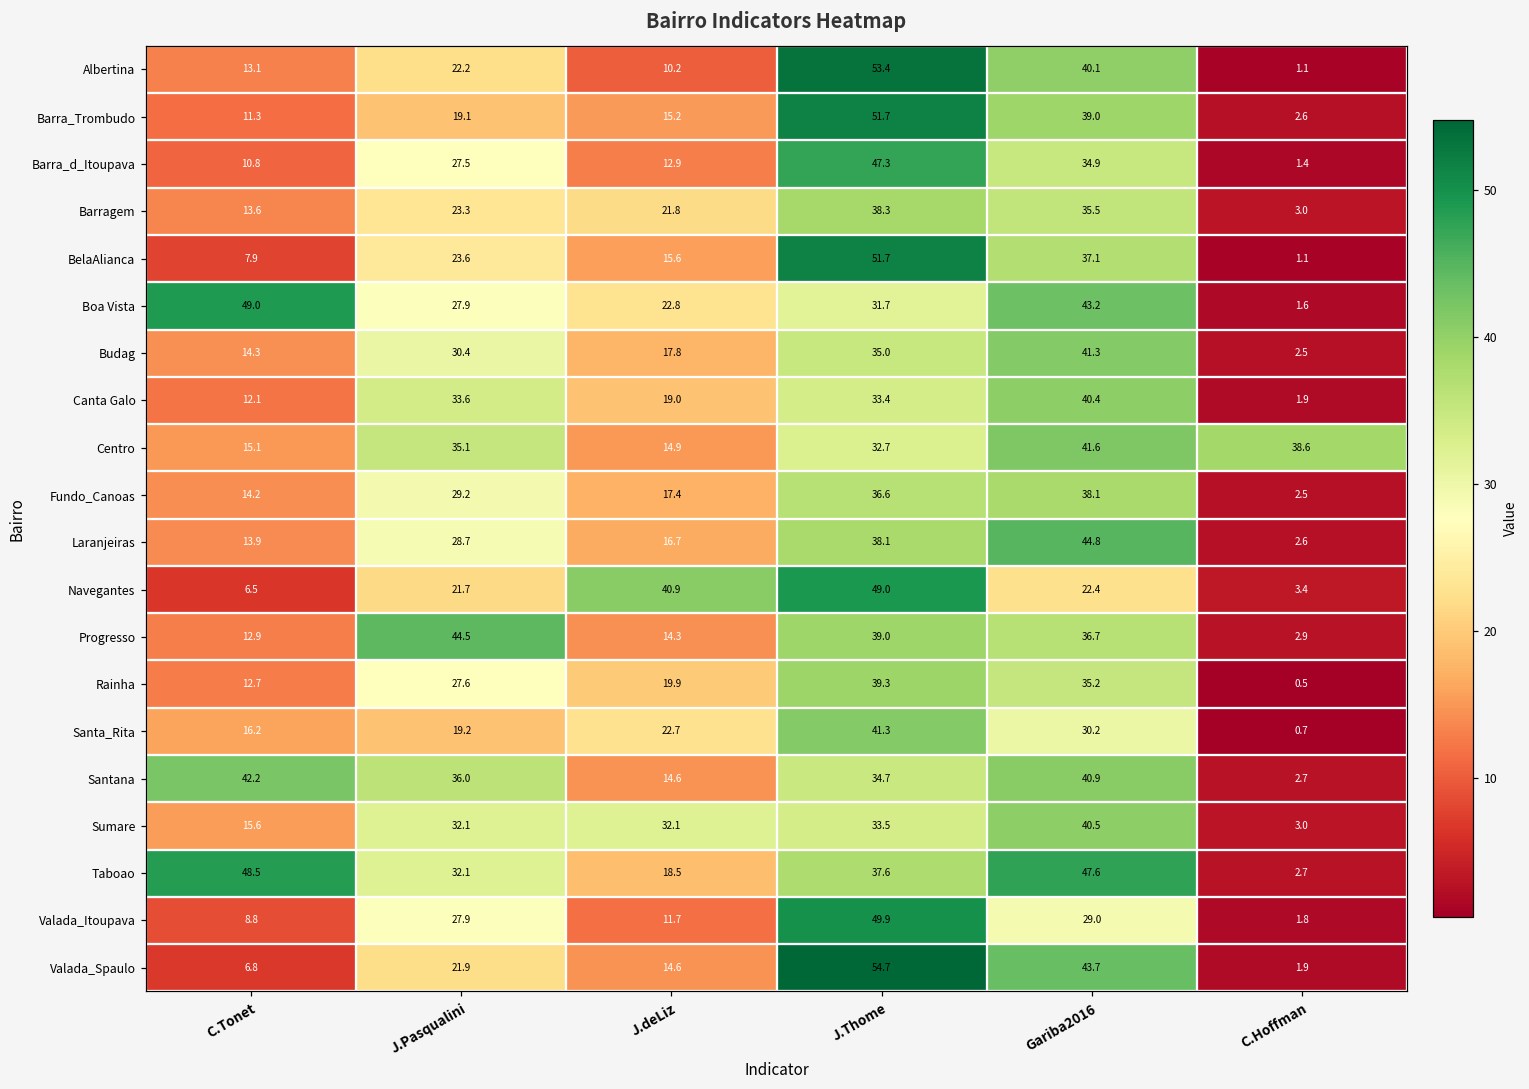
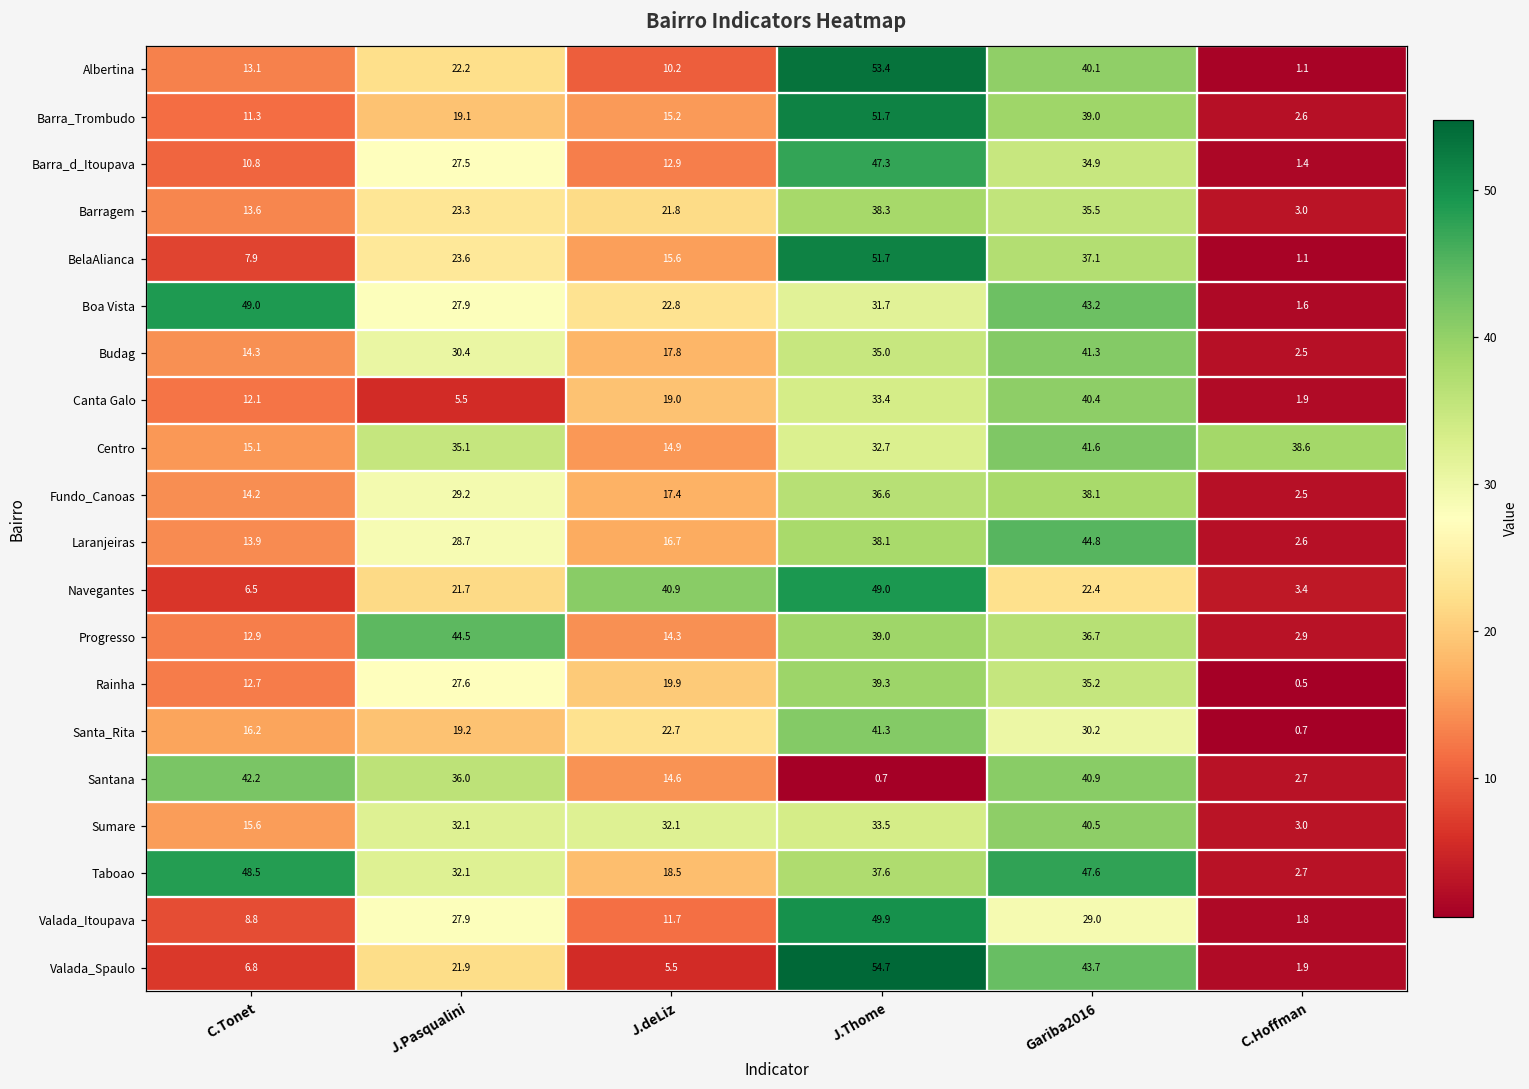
  {
    "Albertina": {
      "C.Tonet": 13.1,
      "J.Pasqualini": 22.2,
      "J.deLiz": 10.2,
      "J.Thome": 53.4,
      "Gariba2016": 40.1,
      "C.Hoffman": 1.1
    },
    "Barra_Trombudo": {
      "C.Tonet": 11.3,
      "J.Pasqualini": 19.1,
      "J.deLiz": 15.2,
      "J.Thome": 51.7,
      "Gariba2016": 39.0,
      "C.Hoffman": 2.6
    },
    "Barra_d_Itoupava": {
      "C.Tonet": 10.8,
      "J.Pasqualini": 27.5,
      "J.deLiz": 12.9,
      "J.Thome": 47.3,
      "Gariba2016": 34.9,
      "C.Hoffman": 1.4
    },
    "Barragem": {
      "C.Tonet": 13.6,
      "J.Pasqualini": 23.3,
      "J.deLiz": 21.8,
      "J.Thome": 38.3,
      "Gariba2016": 35.5,
      "C.Hoffman": 3.0
    },
    "BelaAlianca": {
      "C.Tonet": 7.9,
      "J.Pasqualini": 23.6,
      "J.deLiz": 15.6,
      "J.Thome": 51.7,
      "Gariba2016": 37.1,
      "C.Hoffman": 1.1
    },
    "Boa Vista": {
      "C.Tonet": 49.0,
      "J.Pasqualini": 27.9,
      "J.deLiz": 22.8,
      "J.Thome": 31.7,
      "Gariba2016": 43.2,
      "C.Hoffman": 1.6
    },
    "Budag": {
      "C.Tonet": 14.3,
      "J.Pasqualini": 30.4,
      "J.deLiz": 17.8,
      "J.Thome": 35.0,
      "Gariba2016": 41.3,
      "C.Hoffman": 2.5
    },
    "Canta Galo": {
      "C.Tonet": 12.1,
-     "J.Pasqualini": 33.6,
+     "J.Pasqualini": 5.5,
      "J.deLiz": 19.0,
      "J.Thome": 33.4,
      "Gariba2016": 40.4,
      "C.Hoffman": 1.9
    },
    "Centro": {
      "C.Tonet": 15.1,
      "J.Pasqualini": 35.1,
      "J.deLiz": 14.9,
      "J.Thome": 32.7,
      "Gariba2016": 41.6,
      "C.Hoffman": 38.6
    },
    "Fundo_Canoas": {
      "C.Tonet": 14.2,
      "J.Pasqualini": 29.2,
      "J.deLiz": 17.4,
      "J.Thome": 36.6,
      "Gariba2016": 38.1,
      "C.Hoffman": 2.5
    },
    "Laranjeiras": {
      "C.Tonet": 13.9,
      "J.Pasqualini": 28.7,
      "J.deLiz": 16.7,
      "J.Thome": 38.1,
      "Gariba2016": 44.8,
      "C.Hoffman": 2.6
    },
    "Navegantes": {
      "C.Tonet": 6.5,
      "J.Pasqualini": 21.7,
      "J.deLiz": 40.9,
      "J.Thome": 49.0,
      "Gariba2016": 22.4,
      "C.Hoffman": 3.4
    },
    "Progresso": {
      "C.Tonet": 12.9,
      "J.Pasqualini": 44.5,
      "J.deLiz": 14.3,
      "J.Thome": 39.0,
      "Gariba2016": 36.7,
      "C.Hoffman": 2.9
    },
    "Rainha": {
      "C.Tonet": 12.7,
      "J.Pasqualini": 27.6,
      "J.deLiz": 19.9,
      "J.Thome": 39.3,
      "Gariba2016": 35.2,
      "C.Hoffman": 0.5
    },
    "Santa_Rita": {
      "C.Tonet": 16.2,
      "J.Pasqualini": 19.2,
      "J.deLiz": 22.7,
      "J.Thome": 41.3,
      "Gariba2016": 30.2,
      "C.Hoffman": 0.7
    },
    "Santana": {
      "C.Tonet": 42.2,
      "J.Pasqualini": 36.0,
      "J.deLiz": 14.6,
-     "J.Thome": 34.7,
+     "J.Thome": 0.7,
      "Gariba2016": 40.9,
      "C.Hoffman": 2.7
    },
    "Sumare": {
      "C.Tonet": 15.6,
      "J.Pasqualini": 32.1,
      "J.deLiz": 32.1,
      "J.Thome": 33.5,
      "Gariba2016": 40.5,
      "C.Hoffman": 3.0
    },
    "Taboao": {
      "C.Tonet": 48.5,
      "J.Pasqualini": 32.1,
      "J.deLiz": 18.5,
      "J.Thome": 37.6,
      "Gariba2016": 47.6,
      "C.Hoffman": 2.7
    },
    "Valada_Itoupava": {
      "C.Tonet": 8.8,
      "J.Pasqualini": 27.9,
      "J.deLiz": 11.7,
      "J.Thome": 49.9,
      "Gariba2016": 29.0,
      "C.Hoffman": 1.8
    },
    "Valada_Spaulo": {
      "C.Tonet": 6.8,
      "J.Pasqualini": 21.9,
-     "J.deLiz": 14.6,
+     "J.deLiz": 5.5,
      "J.Thome": 54.7,
      "Gariba2016": 43.7,
      "C.Hoffman": 1.9
    }
  }
